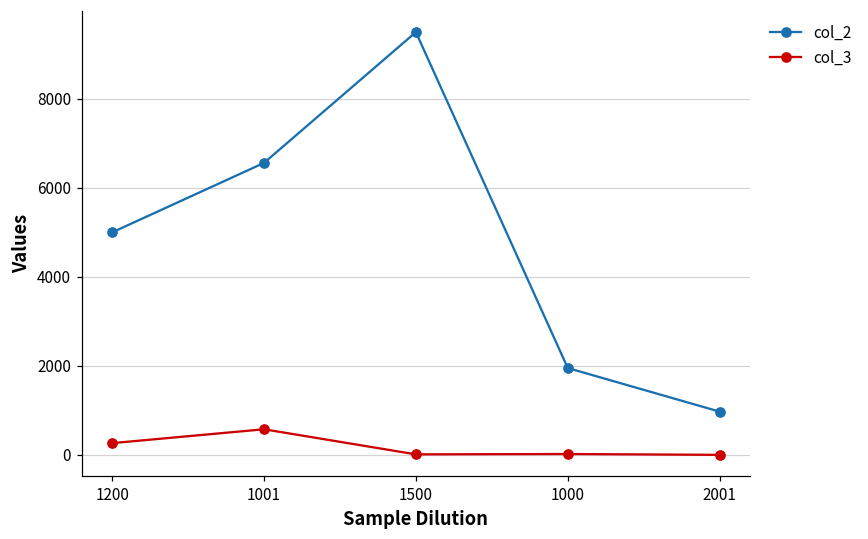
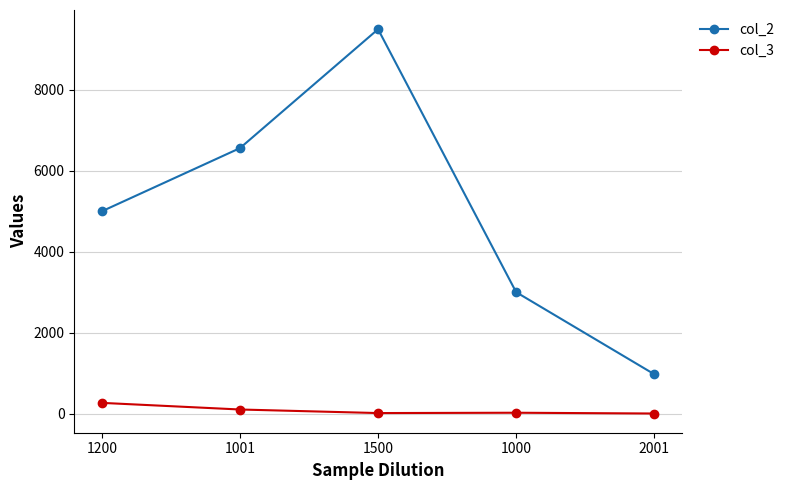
  {
    "col_2": {
      "1200": 5000,
      "1001": 6600,
      "1500": 9500,
-     "1000": 2000,
+     "1000": 3000,
      "2001": 1000
    },
    "col_3": {
      "1200": 300,
-     "1001": 600,
+     "1001": 100,
      "1500": 0,
      "1000": 0,
      "2001": 0
    }
  }
